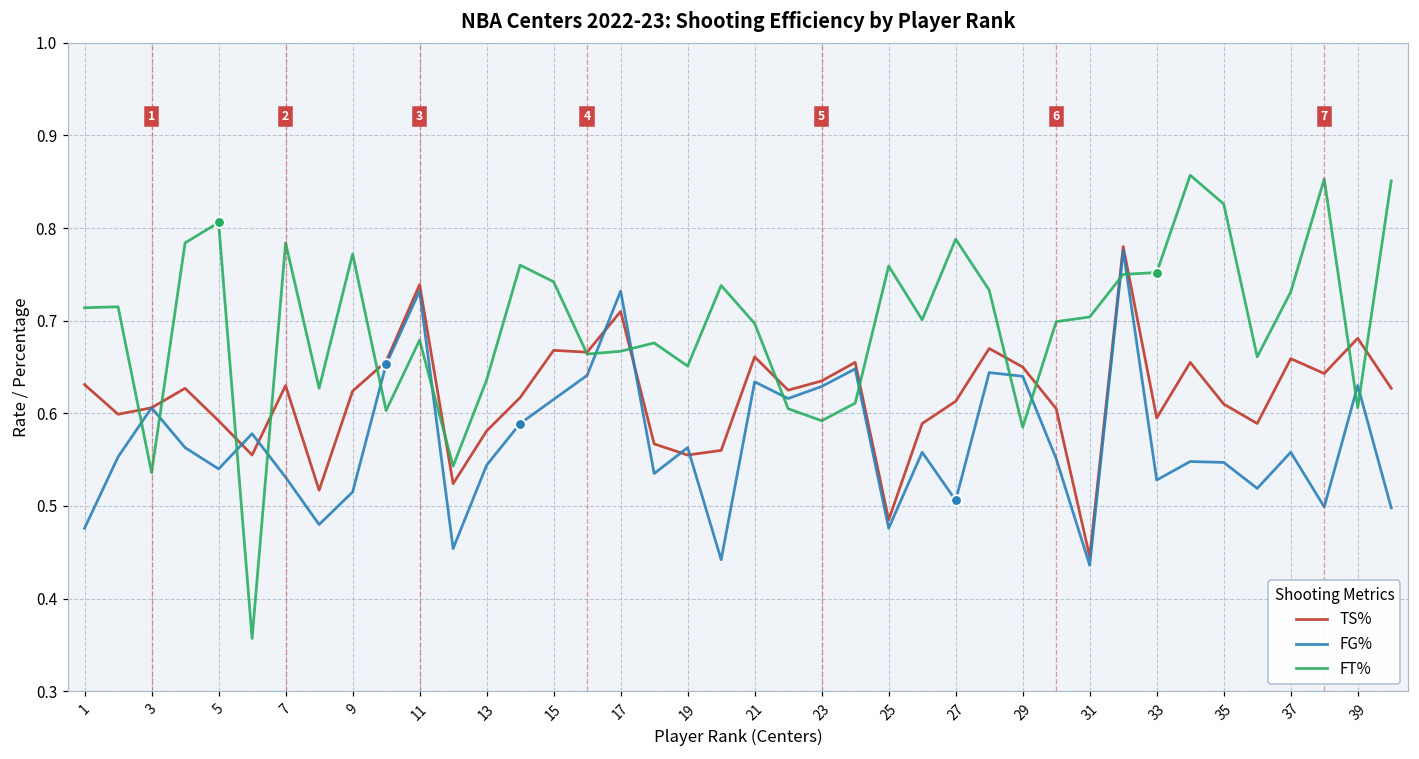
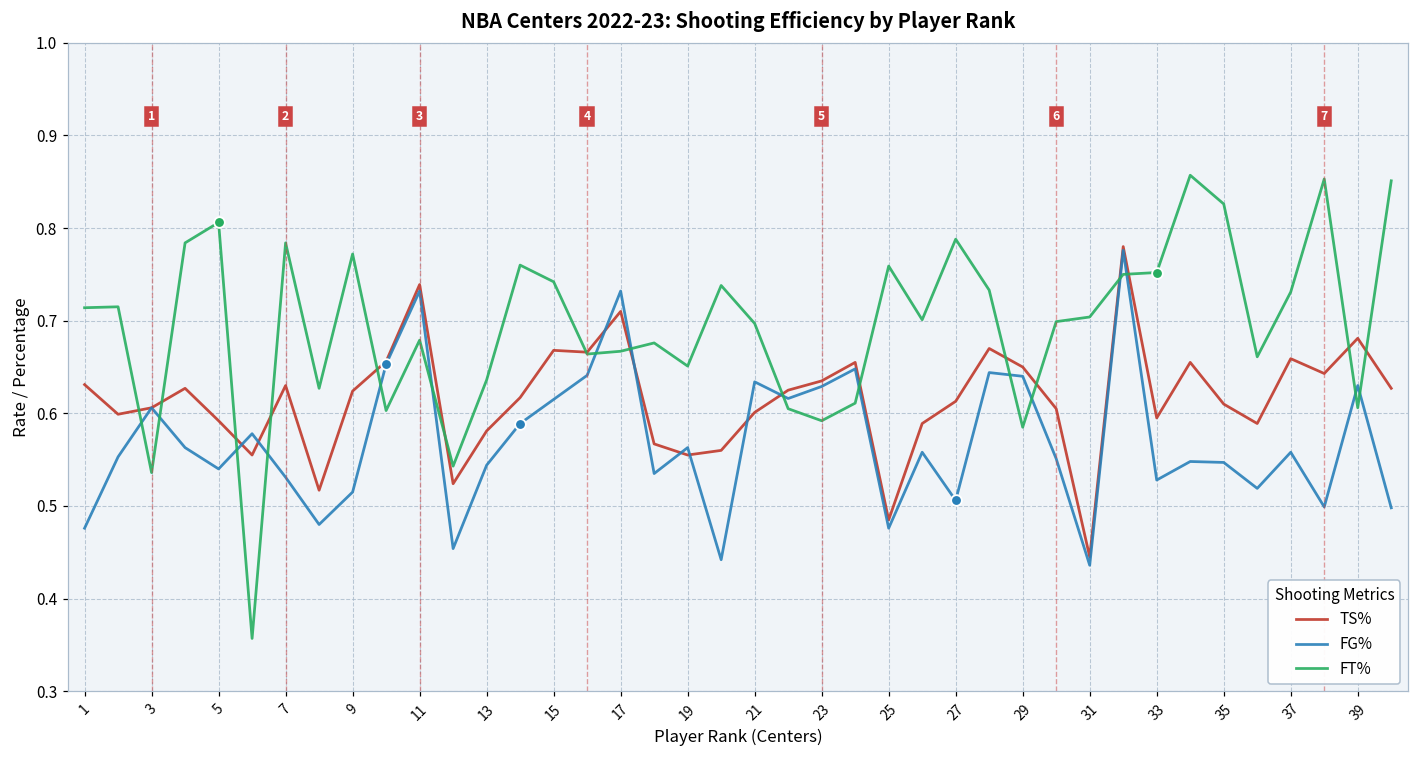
  {
    "TS%": {
      "1": 0.63,
      "5": 0.59,
      "7": 0.63,
      "9": 0.62,
      "11": 0.74,
      "13": 0.58,
      "15": 0.67,
      "17": 0.71,
      "19": 0.56,
-     "21": 0.66,
+     "21": 0.60,
      "23": 0.64,
      "25": 0.49,
      "27": 0.61,
      "29": 0.65,
      "31": 0.45,
      "33": 0.60,
      "35": 0.61,
      "37": 0.66,
      "39": 0.68
    }
  }
